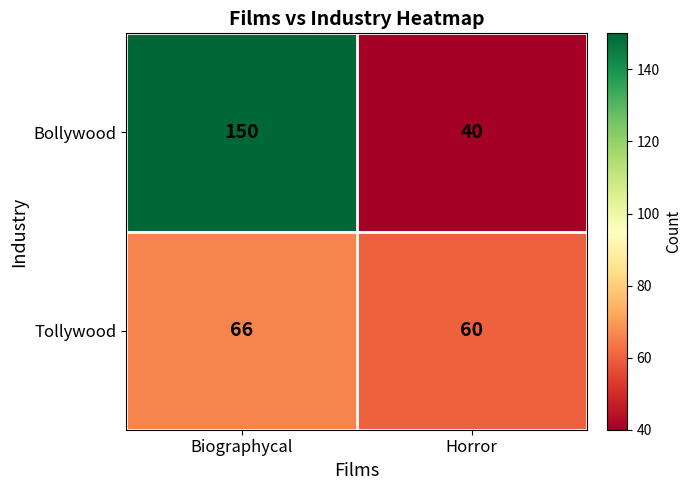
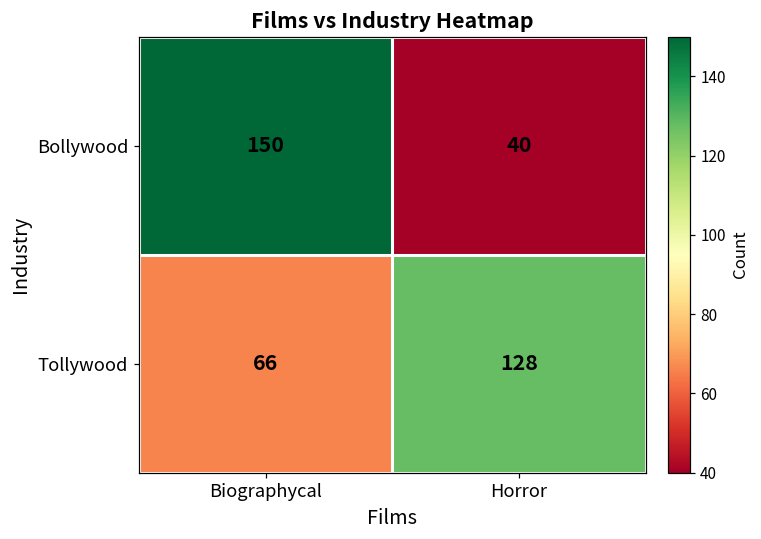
  {
    "Bollywood": {
      "Biographycal": 150,
      "Horror": 40
    },
    "Tollywood": {
      "Biographycal": 66,
-     "Horror": 60
+     "Horror": 128
    }
  }
